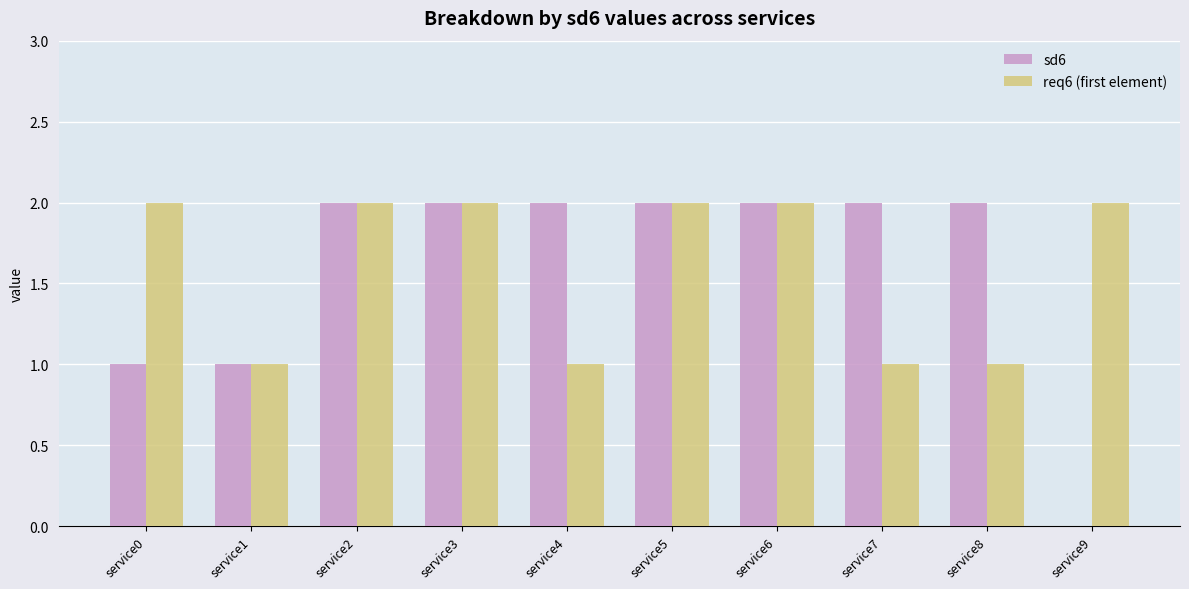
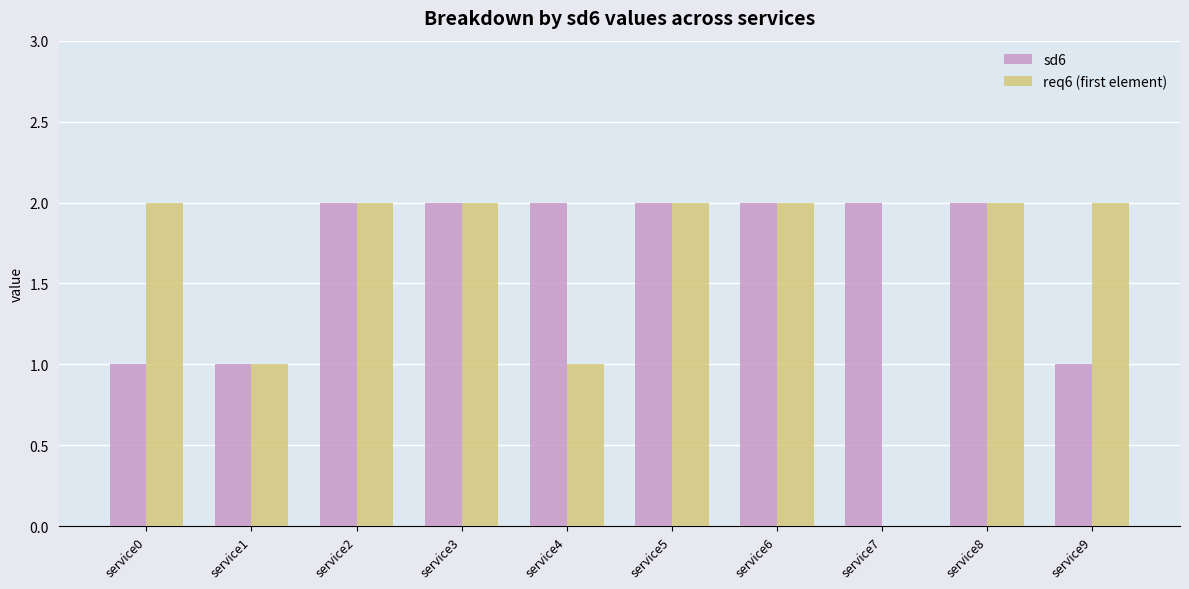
  {
    "sd6": {
      "service0": 1,
      "service1": 1,
      "service2": 2,
      "service3": 2,
      "service4": 2,
      "service5": 2,
      "service6": 2,
      "service7": 2,
      "service8": 2,
-     "service9": 0
+     "service9": 1
    },
    "req6 (first element)": {
      "service0": 2,
      "service1": 1,
      "service2": 2,
      "service3": 2,
      "service4": 1,
      "service5": 2,
      "service6": 2,
-     "service7": 1,
-     "service8": 1,
+     "service7": 0,
+     "service8": 2,
      "service9": 2
    }
  }
